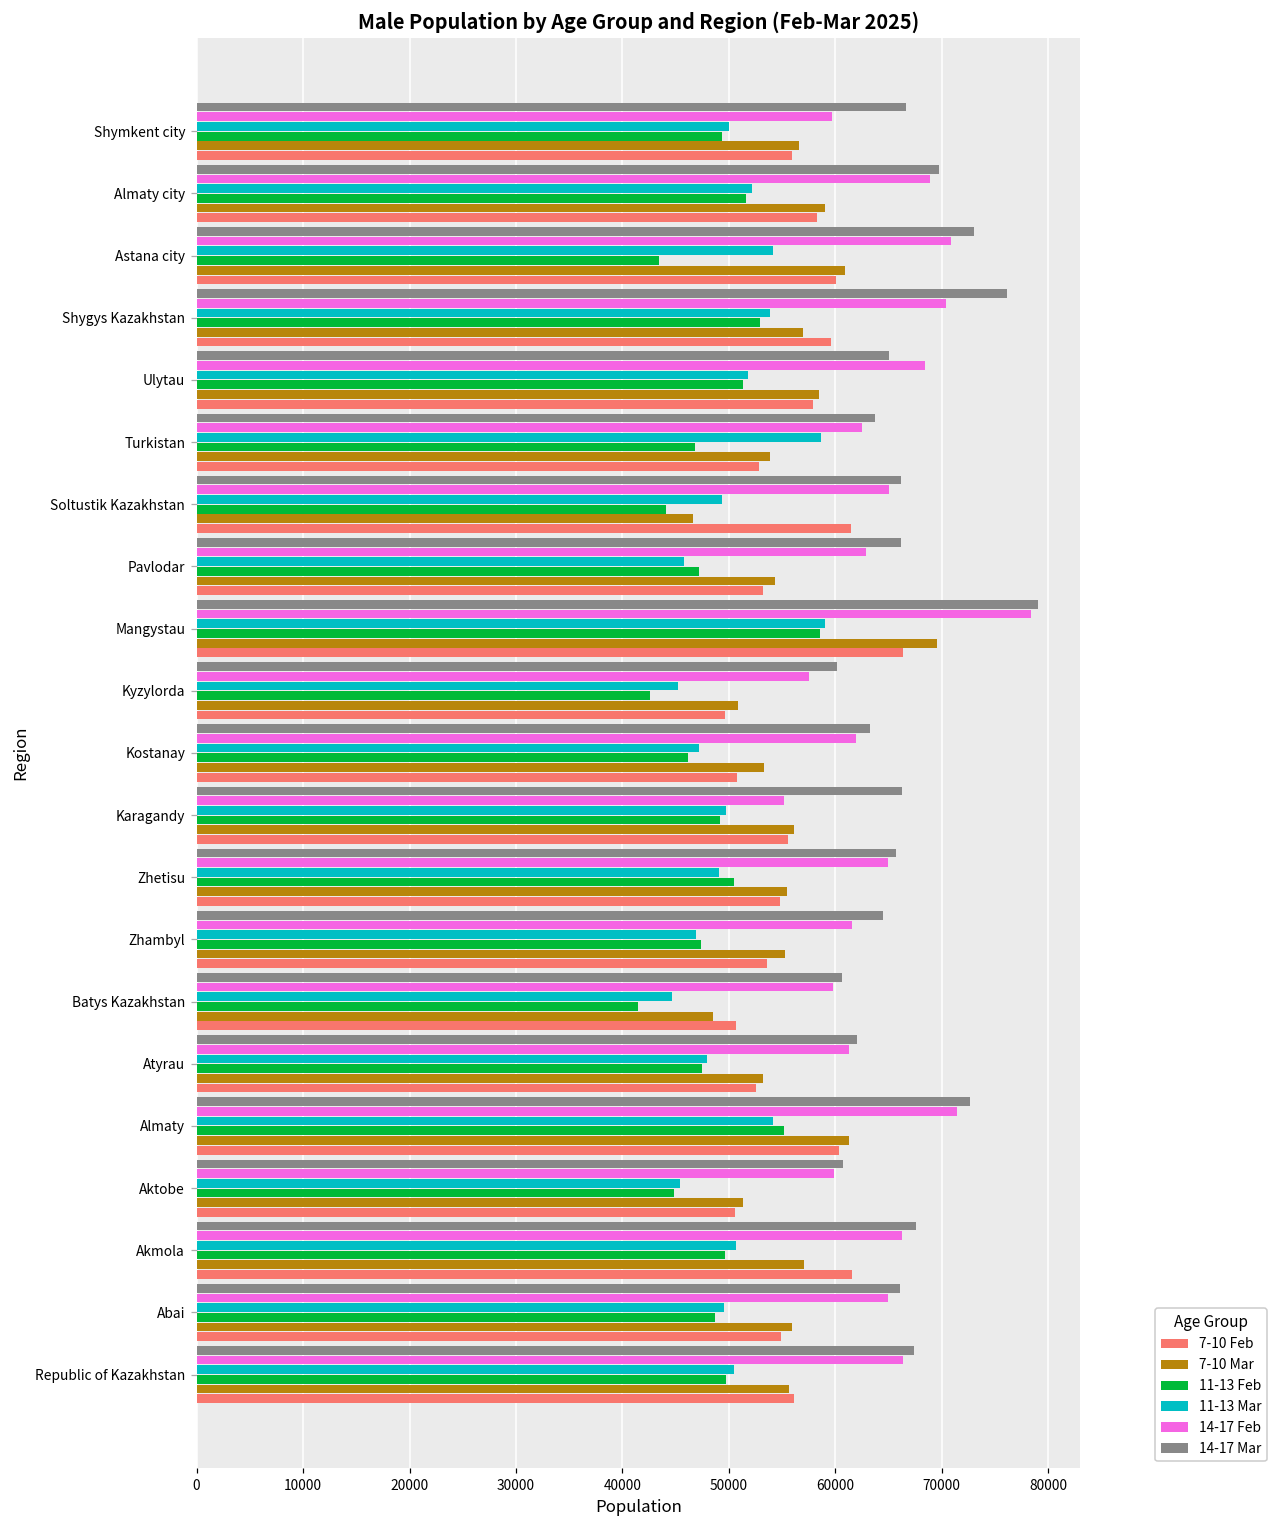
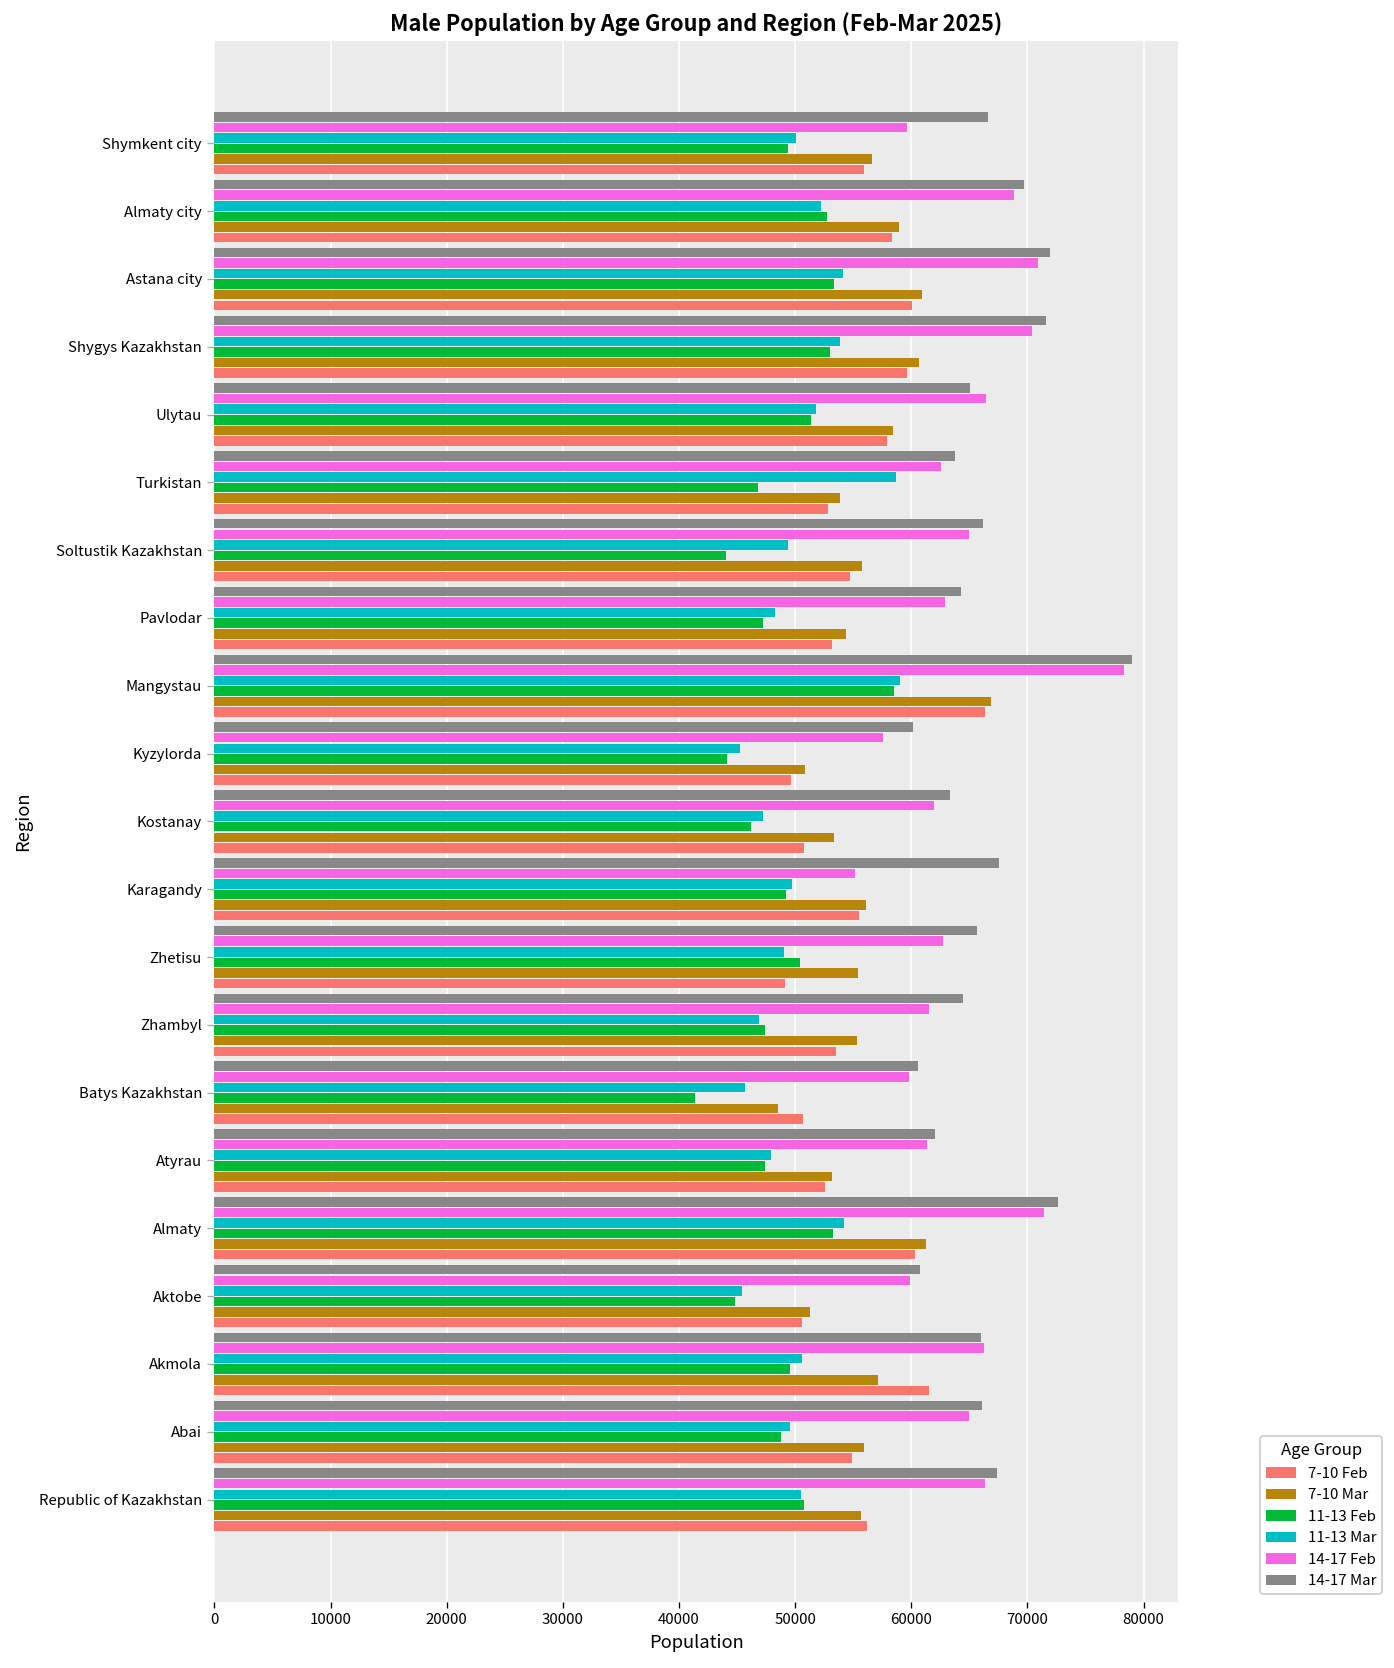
  {
    "7-10 Feb": {
      "Shymkent city": 56000,
      "Almaty city": 58000,
      "Astana city": 60000,
      "Shygys Kazakhstan": 60000,
      "Ulytau": 58000,
      "Turkistan": 53000,
-     "Soltustik Kazakhstan": 61000,
+     "Soltustik Kazakhstan": 55000,
      "Pavlodar": 53000,
      "Mangystau": 66000,
      "Kyzylorda": 50000,
      "Kostanay": 51000,
      "Karagandy": 56000,
-     "Zhetisu": 55000,
+     "Zhetisu": 49000,
      "Zhambyl": 54000,
      "Batys Kazakhstan": 51000,
      "Atyrau": 53000,
      "Almaty": 60000,
      "Aktobe": 51000,
      "Akmola": 62000,
      "Abai": 55000,
      "Republic of Kazakhstan": 56000
    },
    "7-10 Mar": {
      "Shymkent city": 57000,
      "Almaty city": 59000,
      "Astana city": 61000,
-     "Shygys Kazakhstan": 57000,
+     "Shygys Kazakhstan": 61000,
      "Ulytau": 58000,
      "Turkistan": 54000,
-     "Soltustik Kazakhstan": 47000,
+     "Soltustik Kazakhstan": 56000,
      "Pavlodar": 54000,
-     "Mangystau": 70000,
+     "Mangystau": 67000,
      "Kyzylorda": 51000,
      "Kostanay": 53000,
      "Karagandy": 56000,
      "Zhetisu": 55000,
      "Zhambyl": 55000,
      "Batys Kazakhstan": 49000,
      "Atyrau": 53000,
      "Almaty": 61000,
      "Aktobe": 51000,
      "Akmola": 57000,
      "Abai": 56000,
      "Republic of Kazakhstan": 56000
    },
    "11-13 Feb": {
      "Shymkent city": 49000,
-     "Almaty city": 52000,
-     "Astana city": 43000,
+     "Almaty city": 53000,
+     "Astana city": 53000,
      "Shygys Kazakhstan": 53000,
      "Ulytau": 51000,
      "Turkistan": 47000,
      "Soltustik Kazakhstan": 44000,
      "Pavlodar": 47000,
      "Mangystau": 59000,
-     "Kyzylorda": 43000,
+     "Kyzylorda": 44000,
      "Kostanay": 46000,
      "Karagandy": 49000,
      "Zhetisu": 50000,
      "Zhambyl": 47000,
      "Batys Kazakhstan": 41000,
      "Atyrau": 47000,
-     "Almaty": 55000,
+     "Almaty": 53000,
      "Aktobe": 45000,
      "Akmola": 50000,
      "Abai": 49000,
-     "Republic of Kazakhstan": 50000
+     "Republic of Kazakhstan": 51000
    },
    "11-13 Mar": {
      "Shymkent city": 50000,
      "Almaty city": 52000,
      "Astana city": 54000,
      "Shygys Kazakhstan": 54000,
      "Ulytau": 52000,
      "Turkistan": 59000,
      "Soltustik Kazakhstan": 49000,
-     "Pavlodar": 46000,
+     "Pavlodar": 48000,
      "Mangystau": 59000,
      "Kyzylorda": 45000,
      "Kostanay": 47000,
      "Karagandy": 50000,
      "Zhetisu": 49000,
      "Zhambyl": 47000,
-     "Batys Kazakhstan": 45000,
+     "Batys Kazakhstan": 46000,
      "Atyrau": 48000,
      "Almaty": 54000,
      "Aktobe": 45000,
      "Akmola": 51000,
      "Abai": 50000,
      "Republic of Kazakhstan": 51000
    },
    "14-17 Feb": {
      "Shymkent city": 60000,
      "Almaty city": 69000,
      "Astana city": 71000,
      "Shygys Kazakhstan": 70000,
-     "Ulytau": 68000,
+     "Ulytau": 66000,
      "Turkistan": 63000,
      "Soltustik Kazakhstan": 65000,
      "Pavlodar": 63000,
      "Mangystau": 78000,
      "Kyzylorda": 58000,
      "Kostanay": 62000,
      "Karagandy": 55000,
-     "Zhetisu": 65000,
+     "Zhetisu": 63000,
      "Zhambyl": 62000,
      "Batys Kazakhstan": 60000,
      "Atyrau": 61000,
      "Almaty": 71000,
      "Aktobe": 60000,
      "Akmola": 66000,
      "Abai": 65000,
      "Republic of Kazakhstan": 66000
    },
    "14-17 Mar": {
      "Shymkent city": 67000,
      "Almaty city": 70000,
-     "Astana city": 73000,
-     "Shygys Kazakhstan": 76000,
+     "Astana city": 72000,
+     "Shygys Kazakhstan": 72000,
      "Ulytau": 65000,
      "Turkistan": 64000,
      "Soltustik Kazakhstan": 66000,
-     "Pavlodar": 66000,
+     "Pavlodar": 64000,
      "Mangystau": 79000,
      "Kyzylorda": 60000,
      "Kostanay": 63000,
-     "Karagandy": 66000,
+     "Karagandy": 68000,
      "Zhetisu": 66000,
      "Zhambyl": 64000,
      "Batys Kazakhstan": 61000,
      "Atyrau": 62000,
      "Almaty": 73000,
      "Aktobe": 61000,
-     "Akmola": 68000,
+     "Akmola": 66000,
      "Abai": 66000,
      "Republic of Kazakhstan": 67000
    }
  }
